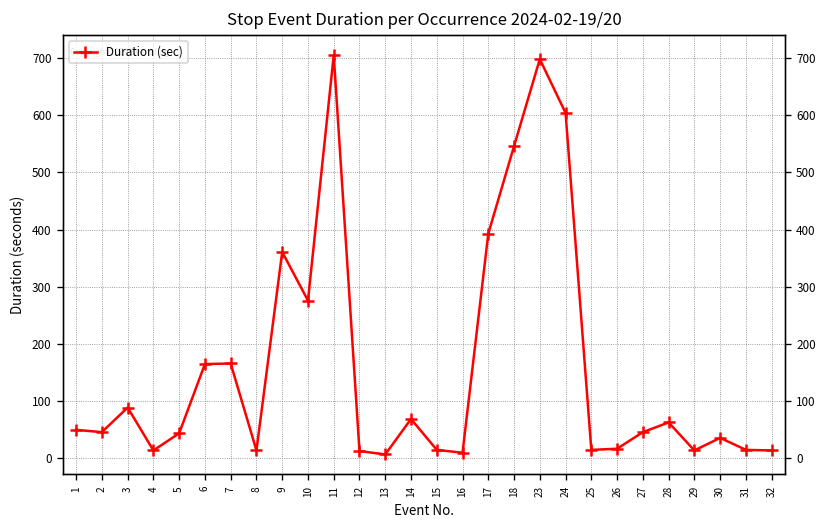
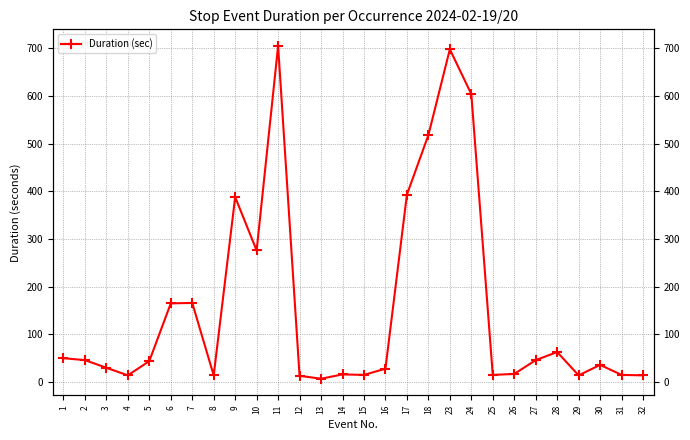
  {
    "1": 50,
    "2": 50,
-   "3": 90,
+   "3": 30,
    "4": 10,
    "5": 40,
    "6": 170,
    "7": 170,
    "8": 10,
-   "9": 360,
+   "9": 390,
    "10": 280,
    "11": 710,
    "12": 10,
    "13": 10,
-   "14": 70,
+   "14": 20,
    "15": 20,
-   "16": 10,
+   "16": 30,
    "17": 390,
-   "18": 550,
+   "18": 520,
    "23": 700,
    "24": 600,
    "25": 20,
    "26": 20,
    "27": 50,
    "28": 60,
    "29": 10,
    "30": 40,
    "31": 20,
    "32": 10
  }
